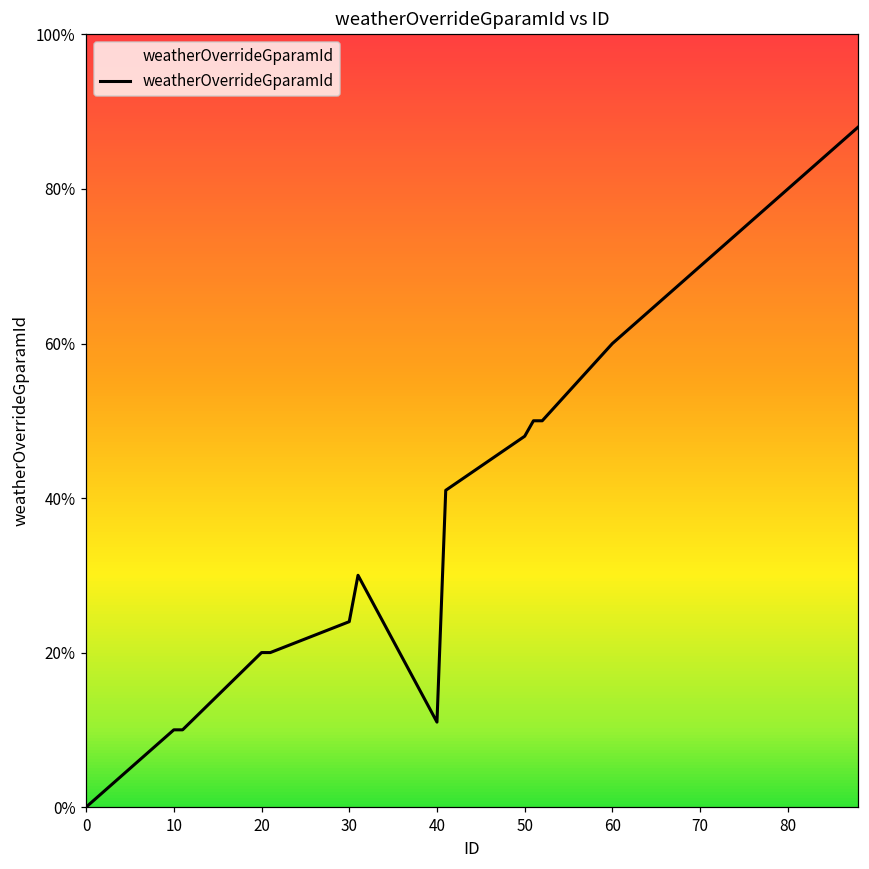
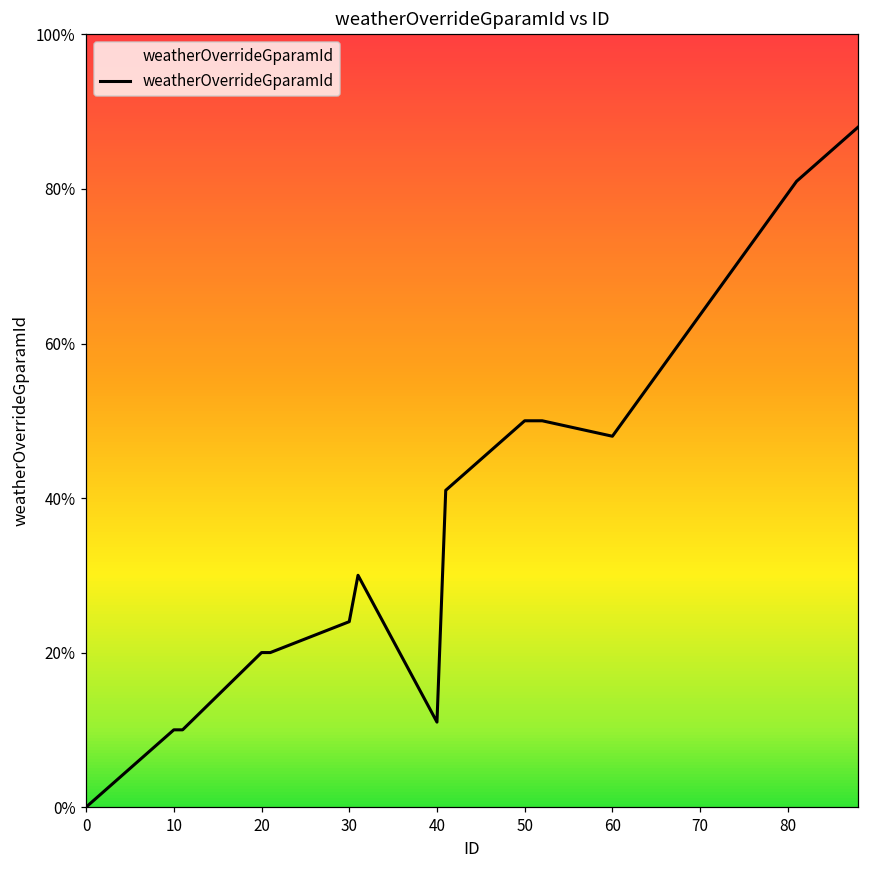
  {
    "0": "0%",
    "10": "10%",
    "20": "20%",
    "30": "24%",
    "40": "11%",
-   "50": "48%",
-   "60": "60%"
+   "50": "50%",
+   "60": "48%"
  }
